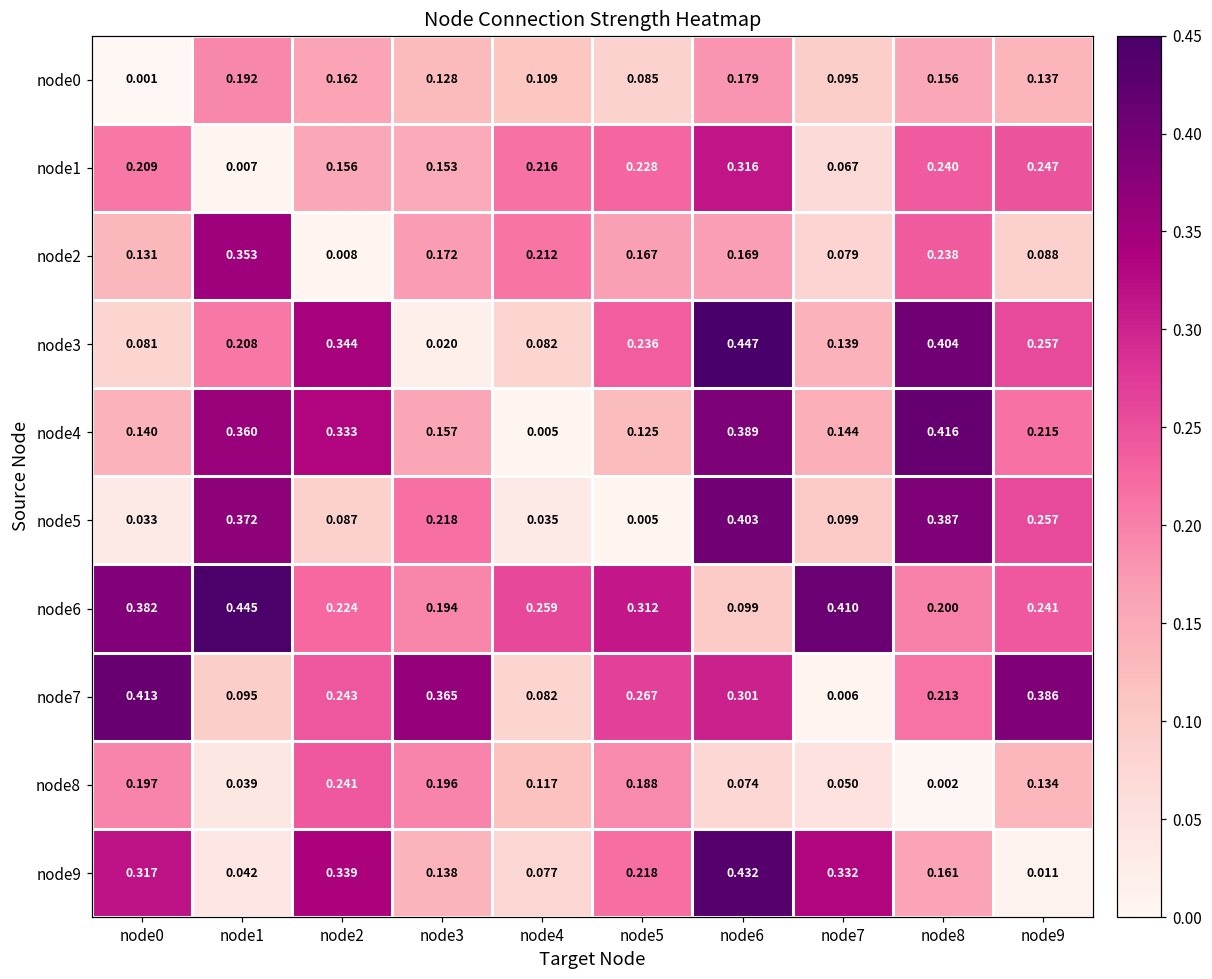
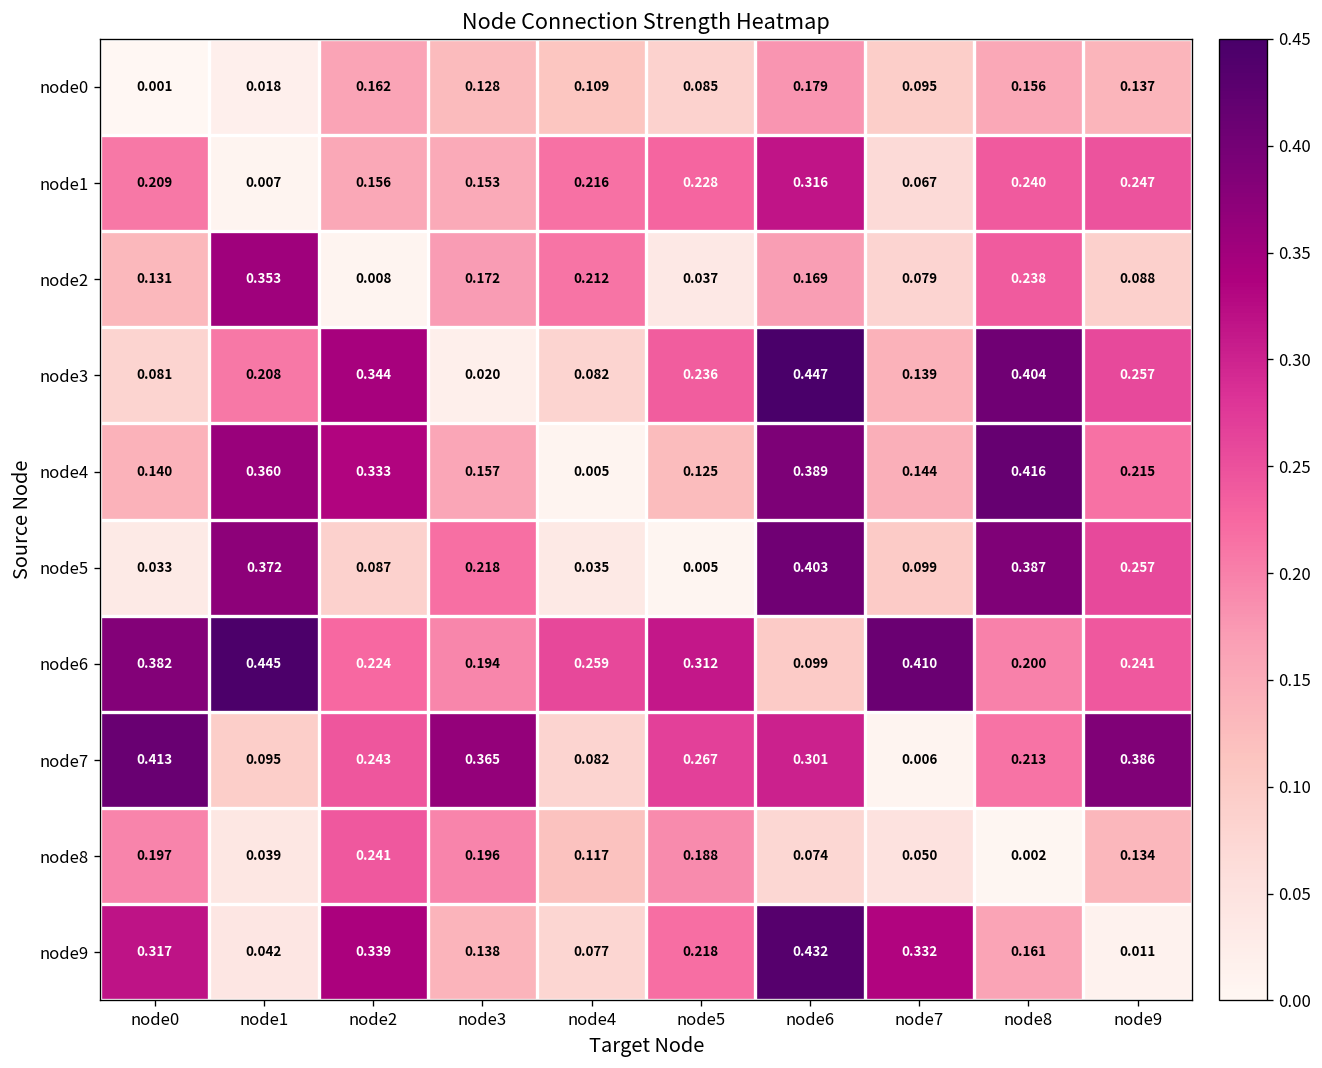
  {
    "node0": {
      "node0": 0.001,
-     "node1": 0.192,
+     "node1": 0.018,
      "node2": 0.162,
      "node3": 0.128,
      "node4": 0.109,
      "node5": 0.085,
      "node6": 0.179,
      "node7": 0.095,
      "node8": 0.156,
      "node9": 0.137
    },
    "node1": {
      "node0": 0.209,
      "node1": 0.007,
      "node2": 0.156,
      "node3": 0.153,
      "node4": 0.216,
      "node5": 0.228,
      "node6": 0.316,
      "node7": 0.067,
      "node8": 0.240,
      "node9": 0.247
    },
    "node2": {
      "node0": 0.131,
      "node1": 0.353,
      "node2": 0.008,
      "node3": 0.172,
      "node4": 0.212,
-     "node5": 0.167,
+     "node5": 0.037,
      "node6": 0.169,
      "node7": 0.079,
      "node8": 0.238,
      "node9": 0.088
    },
    "node3": {
      "node0": 0.081,
      "node1": 0.208,
      "node2": 0.344,
      "node3": 0.020,
      "node4": 0.082,
      "node5": 0.236,
      "node6": 0.447,
      "node7": 0.139,
      "node8": 0.404,
      "node9": 0.257
    },
    "node4": {
      "node0": 0.140,
      "node1": 0.360,
      "node2": 0.333,
      "node3": 0.157,
      "node4": 0.005,
      "node5": 0.125,
      "node6": 0.389,
      "node7": 0.144,
      "node8": 0.416,
      "node9": 0.215
    },
    "node5": {
      "node0": 0.033,
      "node1": 0.372,
      "node2": 0.087,
      "node3": 0.218,
      "node4": 0.035,
      "node5": 0.005,
      "node6": 0.403,
      "node7": 0.099,
      "node8": 0.387,
      "node9": 0.257
    },
    "node6": {
      "node0": 0.382,
      "node1": 0.445,
      "node2": 0.224,
      "node3": 0.194,
      "node4": 0.259,
      "node5": 0.312,
      "node6": 0.099,
      "node7": 0.410,
      "node8": 0.200,
      "node9": 0.241
    },
    "node7": {
      "node0": 0.413,
      "node1": 0.095,
      "node2": 0.243,
      "node3": 0.365,
      "node4": 0.082,
      "node5": 0.267,
      "node6": 0.301,
      "node7": 0.006,
      "node8": 0.213,
      "node9": 0.386
    },
    "node8": {
      "node0": 0.197,
      "node1": 0.039,
      "node2": 0.241,
      "node3": 0.196,
      "node4": 0.117,
      "node5": 0.188,
      "node6": 0.074,
      "node7": 0.050,
      "node8": 0.002,
      "node9": 0.134
    },
    "node9": {
      "node0": 0.317,
      "node1": 0.042,
      "node2": 0.339,
      "node3": 0.138,
      "node4": 0.077,
      "node5": 0.218,
      "node6": 0.432,
      "node7": 0.332,
      "node8": 0.161,
      "node9": 0.011
    }
  }
